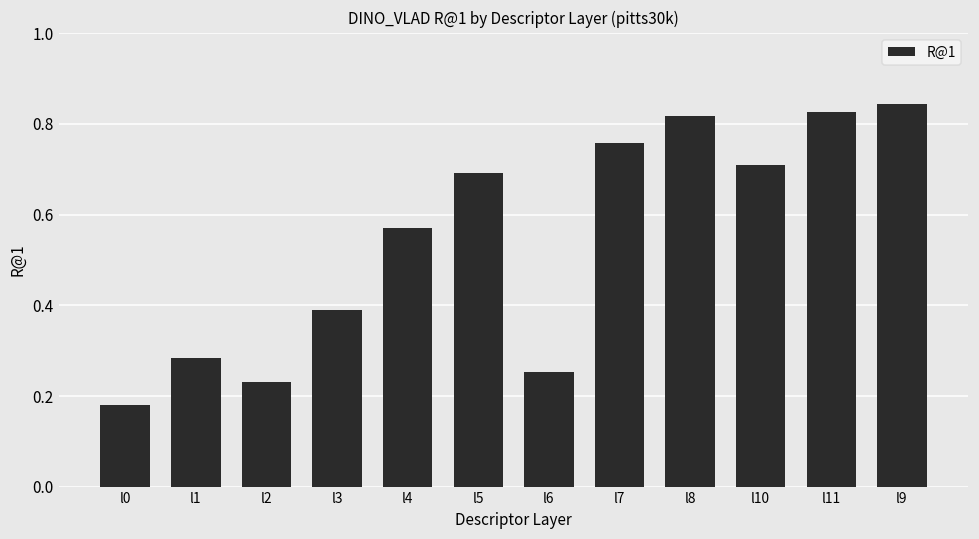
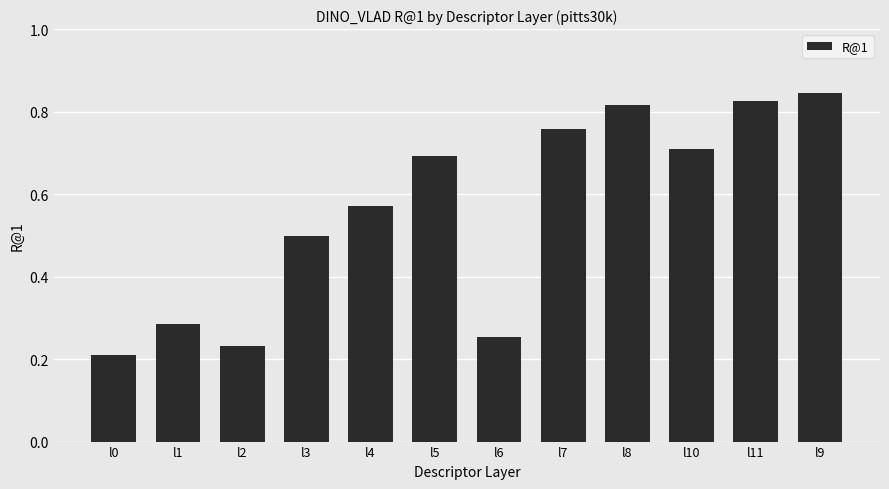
  {
-   "l0": 0.18,
+   "l0": 0.21,
    "l1": 0.28,
    "l2": 0.23,
-   "l3": 0.39,
+   "l3": 0.50,
    "l4": 0.57,
    "l5": 0.69,
    "l6": 0.25,
    "l7": 0.76,
    "l8": 0.82,
    "l10": 0.71,
    "l11": 0.83,
    "l9": 0.84
  }
